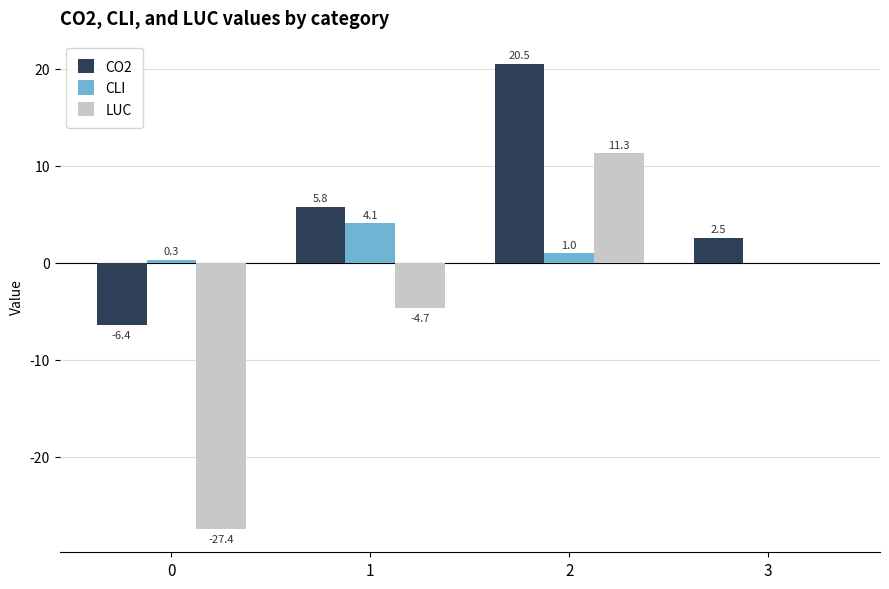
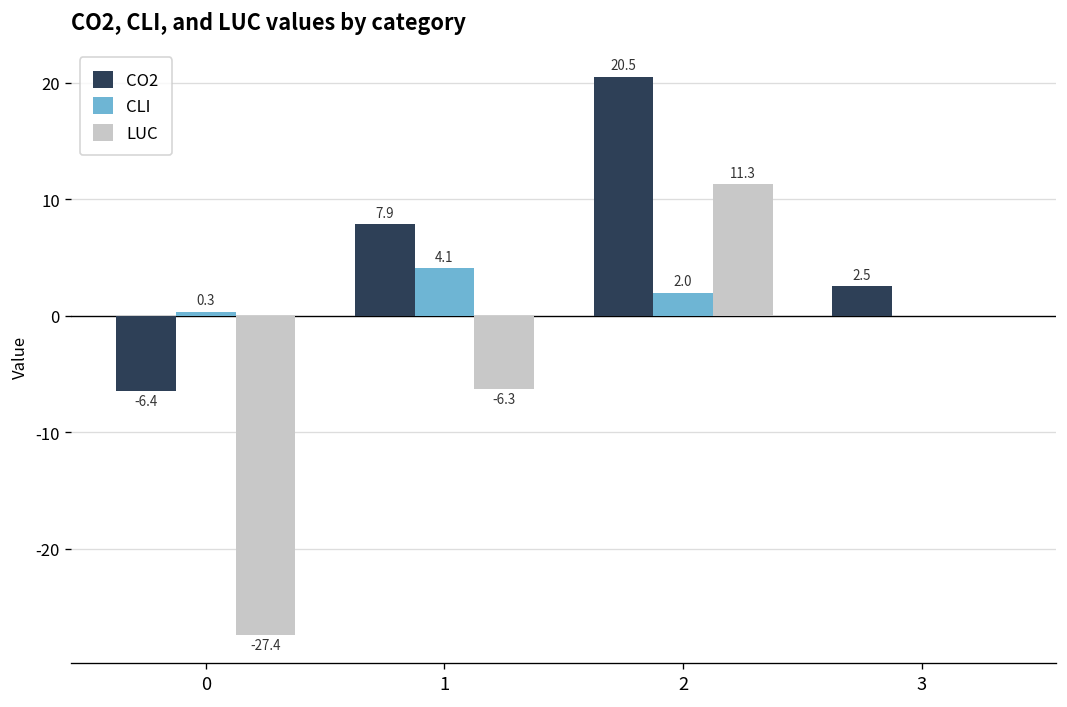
  {
    "CO2": {
      "0": -6.4,
-     "1": 5.8,
+     "1": 7.9,
      "2": 20.5,
      "3": 2.5
    },
    "CLI": {
      "0": 0.3,
      "1": 4.1,
-     "2": 1.0
+     "2": 2.0
    },
    "LUC": {
      "0": -27.4,
-     "1": -4.7,
+     "1": -6.3,
      "2": 11.3
    }
  }
